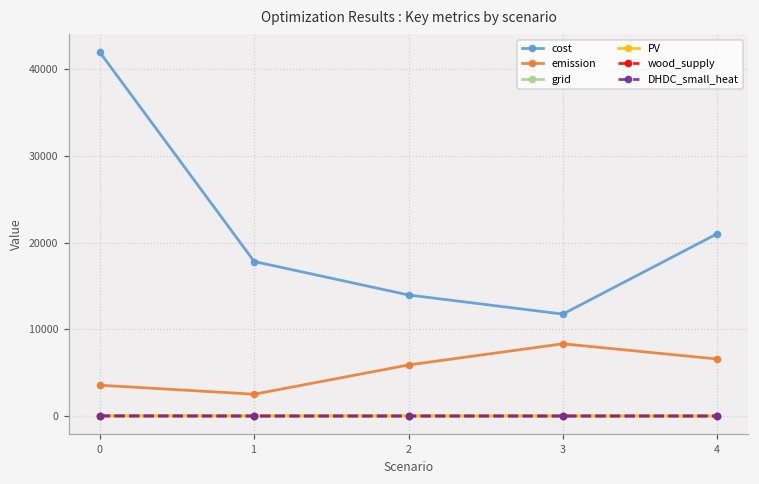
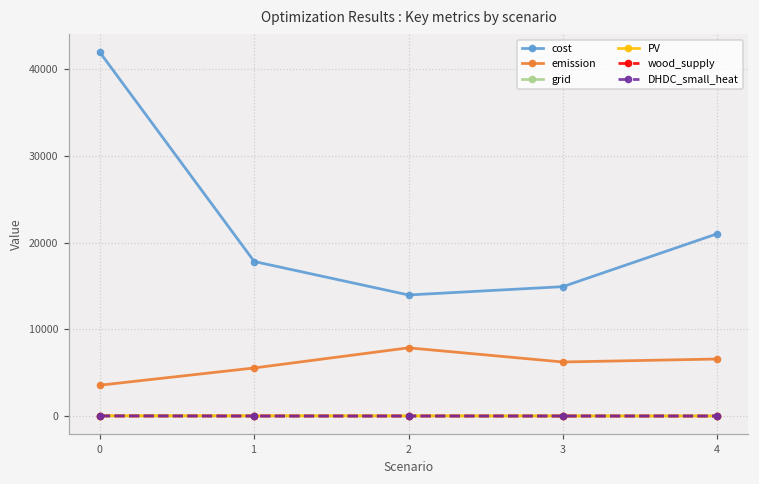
  {
    "cost": {
      "0": 42000,
      "1": 18000,
      "2": 14000,
-     "3": 12000,
+     "3": 15000,
      "4": 21000
    },
    "emission": {
      "0": 4000,
-     "1": 3000,
-     "2": 6000,
-     "3": 8000,
+     "1": 6000,
+     "2": 8000,
+     "3": 6000,
      "4": 7000
    },
    "DHDC_small_heat": {
      "0": 0,
      "1": 0,
      "2": 0,
      "3": 0,
      "4": 0
    }
  }
